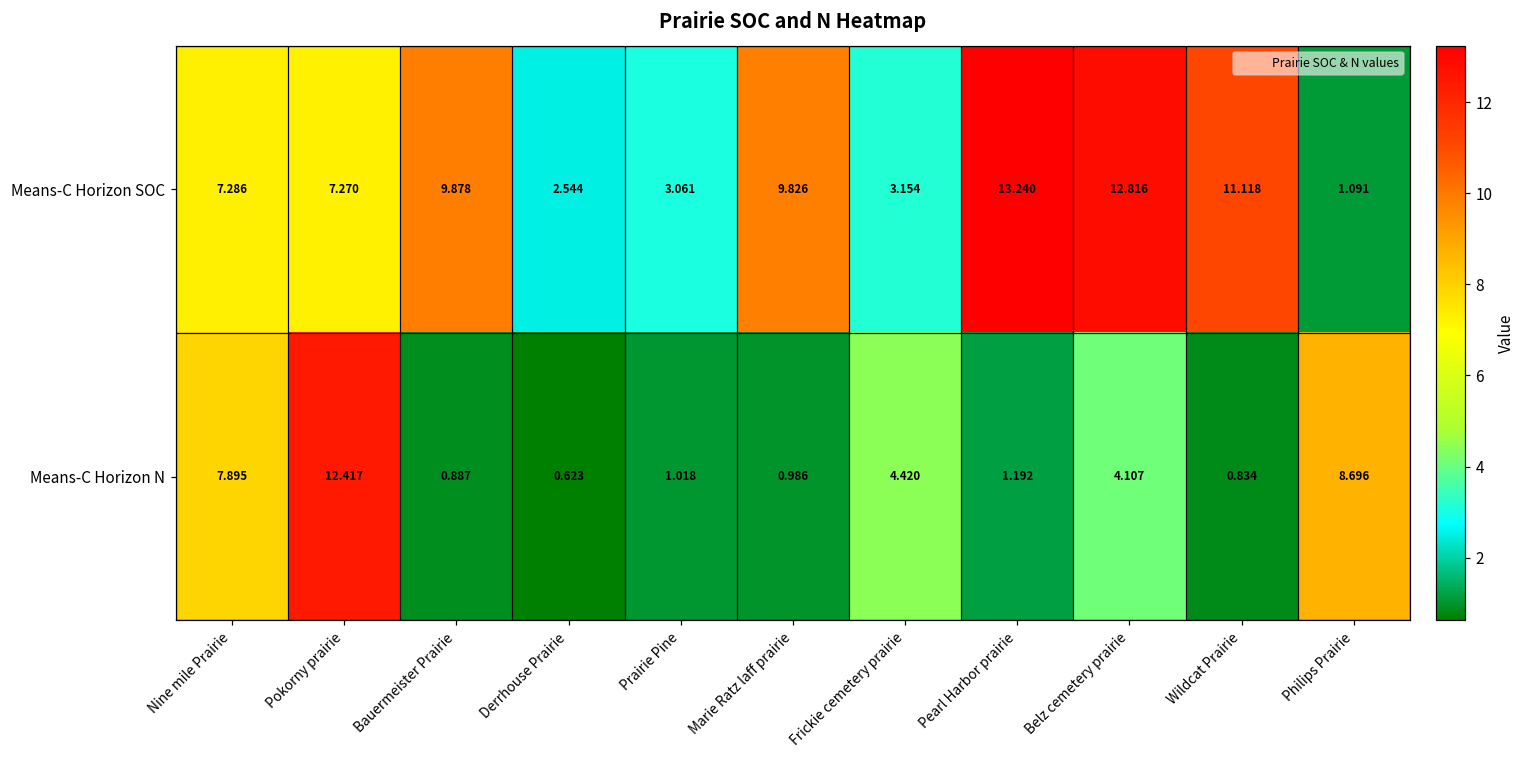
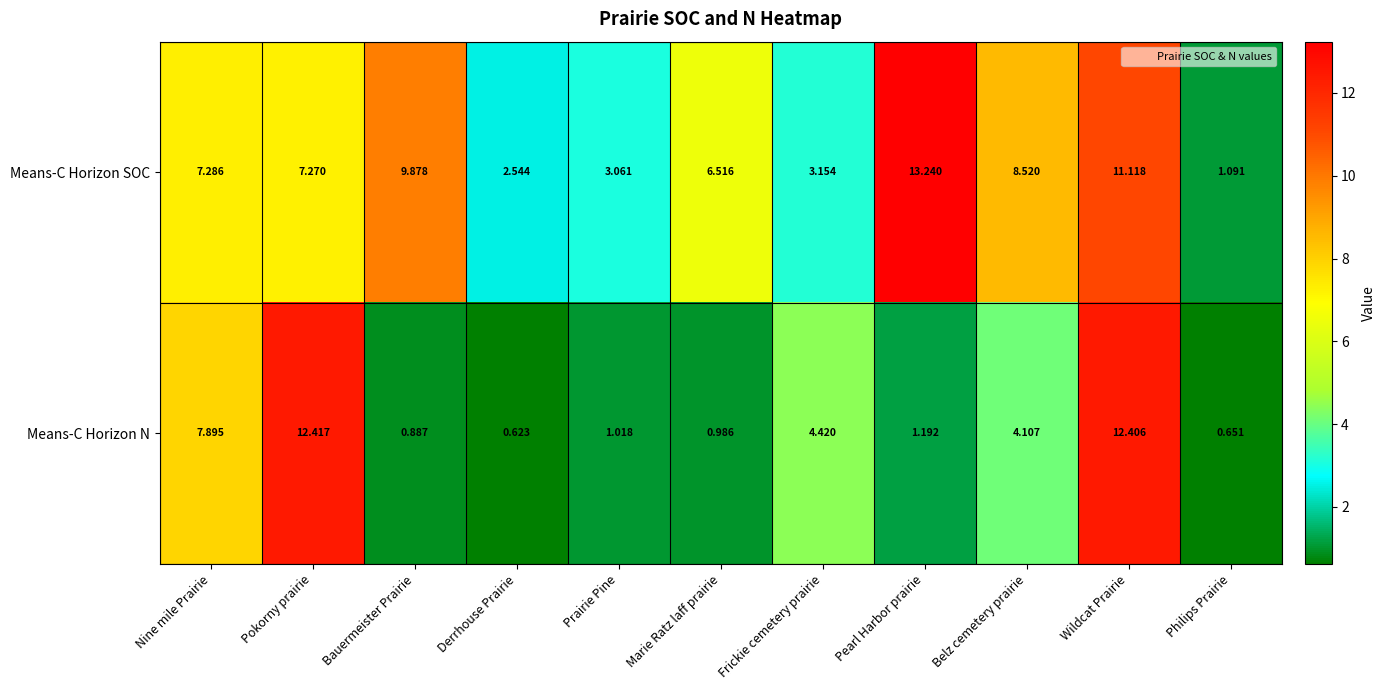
  {
    "Means-C Horizon SOC": {
      "Nine mile Prairie": 7.286,
      "Pokorny prairie": 7.270,
      "Bauermeister Prairie": 9.878,
      "Derrhouse Prairie": 2.544,
      "Prairie Pine": 3.061,
-     "Marie Ratz laff prairie": 9.826,
+     "Marie Ratz laff prairie": 6.516,
      "Frickie cemetery prairie": 3.154,
      "Pearl Harbor prairie": 13.240,
-     "Belz cemetery prairie": 12.816,
+     "Belz cemetery prairie": 8.520,
      "Wildcat Prairie": 11.118,
      "Philips Prairie": 1.091
    },
    "Means-C Horizon N": {
      "Nine mile Prairie": 7.895,
      "Pokorny prairie": 12.417,
      "Bauermeister Prairie": 0.887,
      "Derrhouse Prairie": 0.623,
      "Prairie Pine": 1.018,
      "Marie Ratz laff prairie": 0.986,
      "Frickie cemetery prairie": 4.420,
      "Pearl Harbor prairie": 1.192,
      "Belz cemetery prairie": 4.107,
-     "Wildcat Prairie": 0.834,
-     "Philips Prairie": 8.696
+     "Wildcat Prairie": 12.406,
+     "Philips Prairie": 0.651
    }
  }
